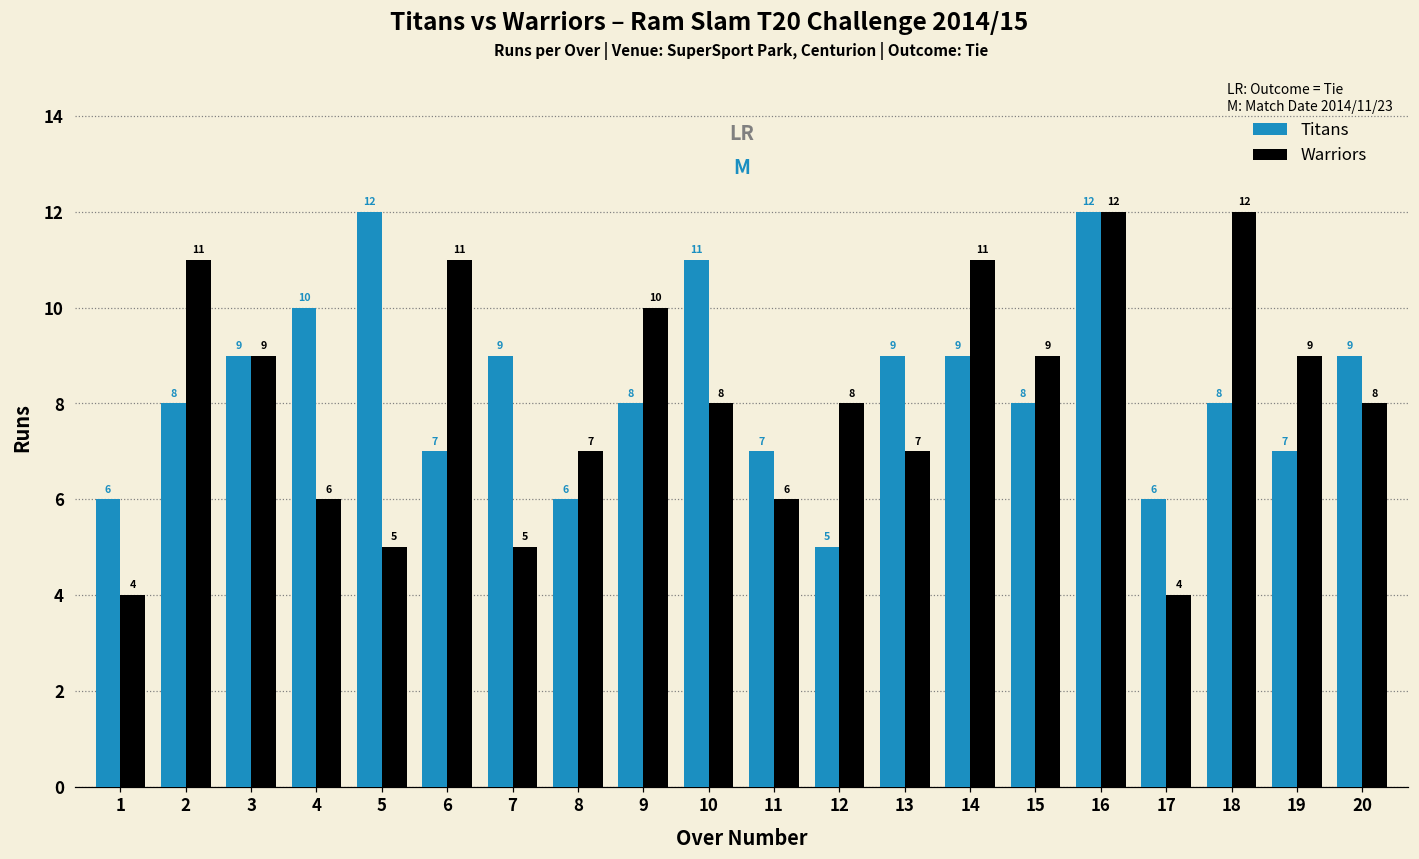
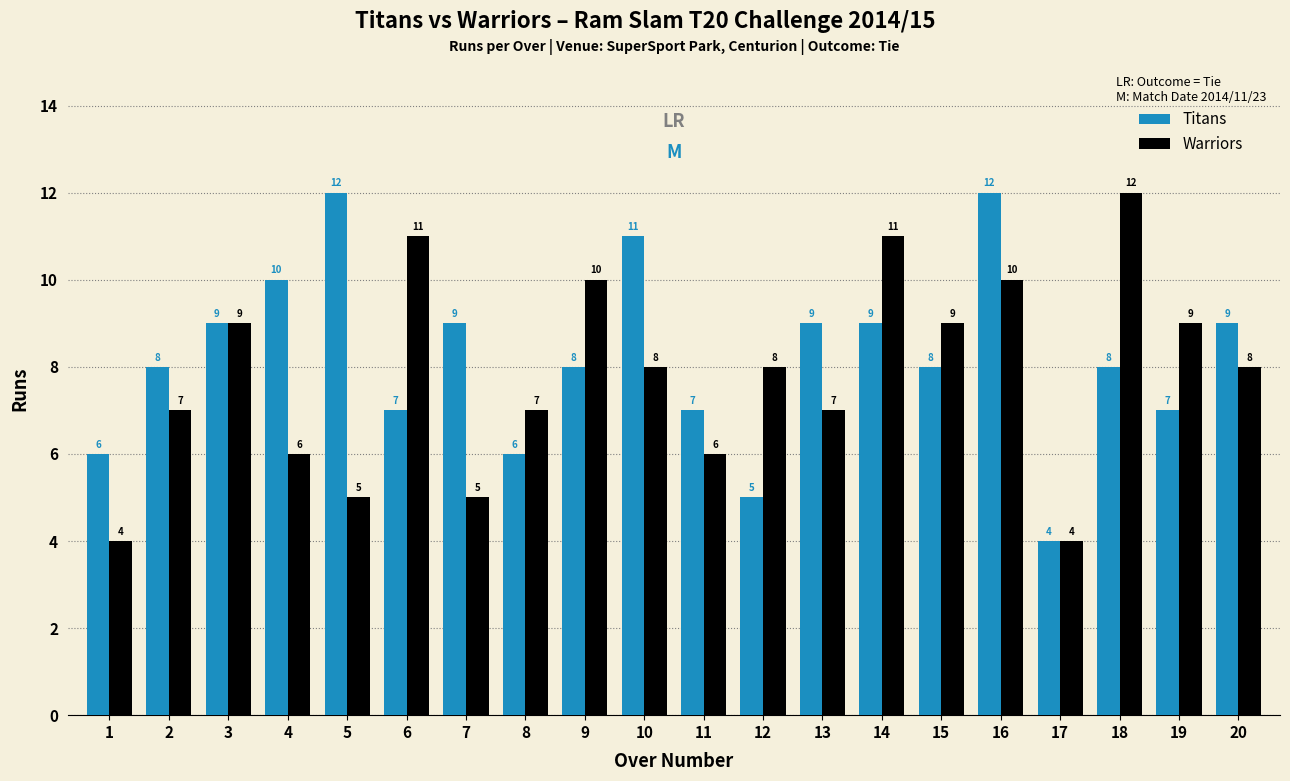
  {
    "Titans": {
      "1": 6,
      "2": 8,
      "3": 9,
      "4": 10,
      "5": 12,
      "6": 7,
      "7": 9,
      "8": 6,
      "9": 8,
      "10": 11,
      "11": 7,
      "12": 5,
      "13": 9,
      "14": 9,
      "15": 8,
      "16": 12,
-     "17": 6,
+     "17": 4,
      "18": 8,
      "19": 7,
      "20": 9
    },
    "Warriors": {
      "1": 4,
-     "2": 11,
+     "2": 7,
      "3": 9,
      "4": 6,
      "5": 5,
      "6": 11,
      "7": 5,
      "8": 7,
      "9": 10,
      "10": 8,
      "11": 6,
      "12": 8,
      "13": 7,
      "14": 11,
      "15": 9,
-     "16": 12,
+     "16": 10,
      "17": 4,
      "18": 12,
      "19": 9,
      "20": 8
    }
  }
